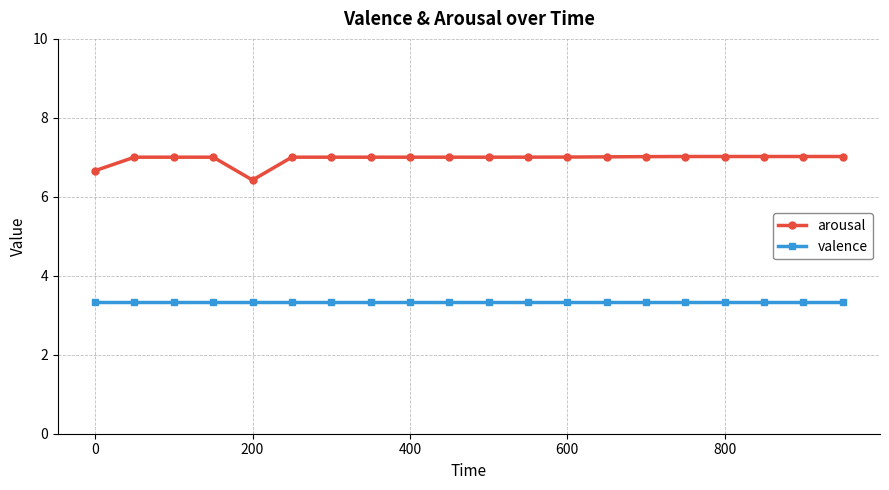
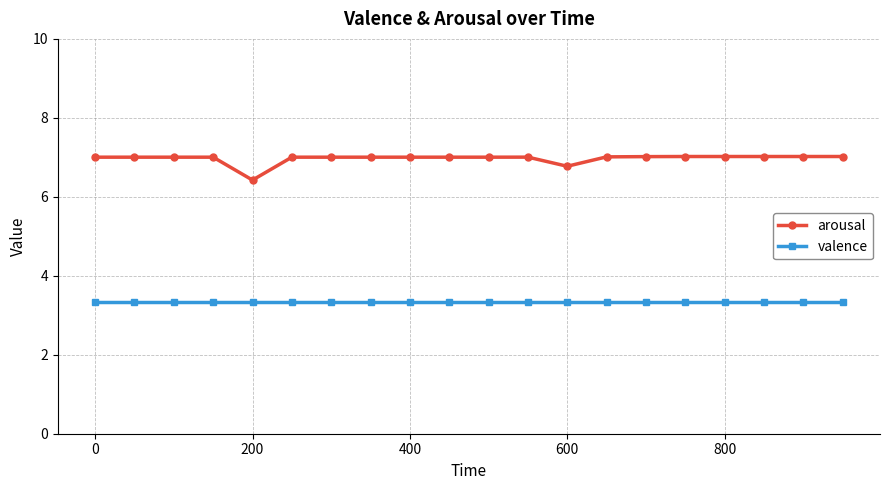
  {
    "arousal": {
-     "0": 6.7,
+     "0": 7.0,
      "200": 6.4,
      "400": 7.0,
-     "600": 7.0,
+     "600": 6.8,
      "800": 7.0
    },
    "valence": {
      "0": 3.3,
      "200": 3.3,
      "400": 3.3,
      "600": 3.3,
      "800": 3.3
    }
  }
